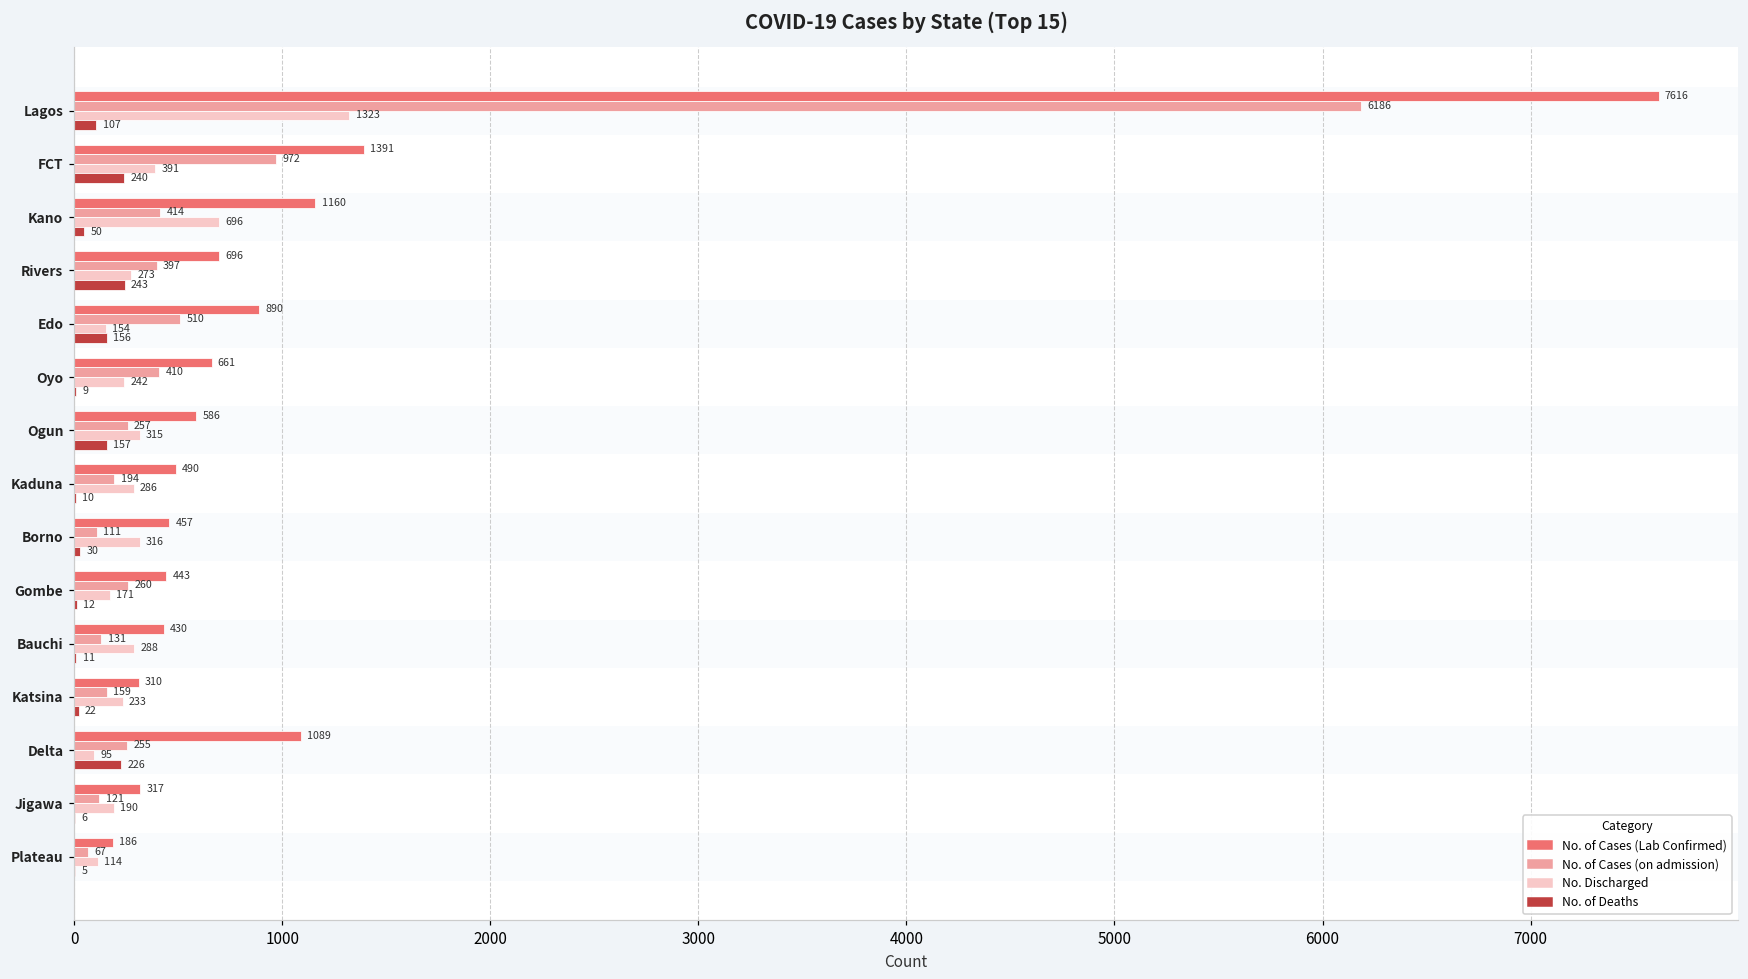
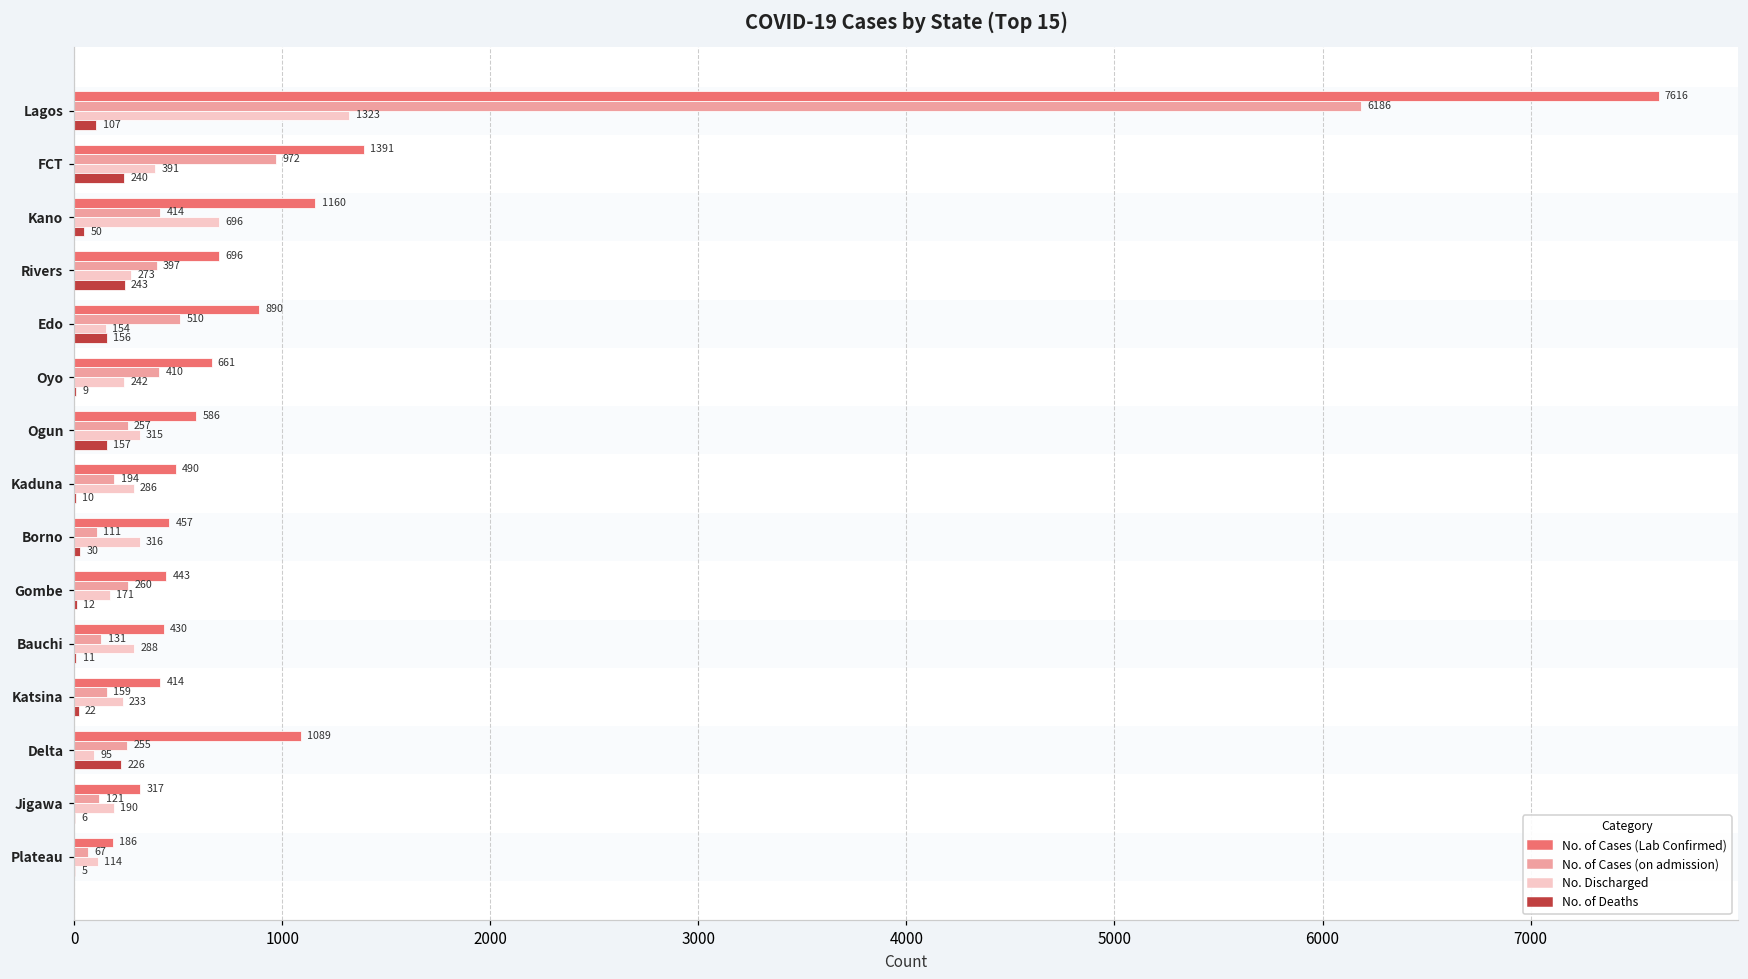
  {
    "No. of Cases (Lab Confirmed)": {
      "Lagos": 7616,
      "FCT": 1391,
      "Kano": 1160,
      "Rivers": 696,
      "Edo": 890,
      "Oyo": 661,
      "Ogun": 586,
      "Kaduna": 490,
      "Borno": 457,
      "Gombe": 443,
      "Bauchi": 430,
-     "Katsina": 310,
+     "Katsina": 414,
      "Delta": 1089,
      "Jigawa": 317,
      "Plateau": 186
    },
    "No. of Deaths": {
      "Lagos": 107,
      "FCT": 240,
      "Kano": 50,
      "Rivers": 243,
      "Edo": 156,
      "Oyo": 9,
      "Ogun": 157,
      "Kaduna": 10,
      "Borno": 30,
      "Gombe": 12,
      "Bauchi": 11,
      "Katsina": 22,
      "Delta": 226,
      "Jigawa": 6,
      "Plateau": 5
    }
  }
